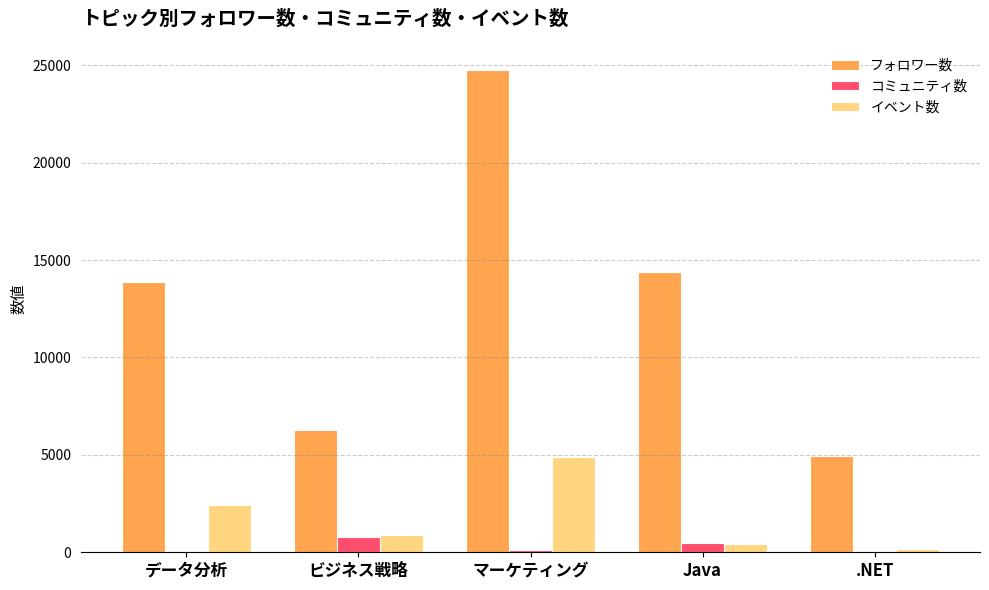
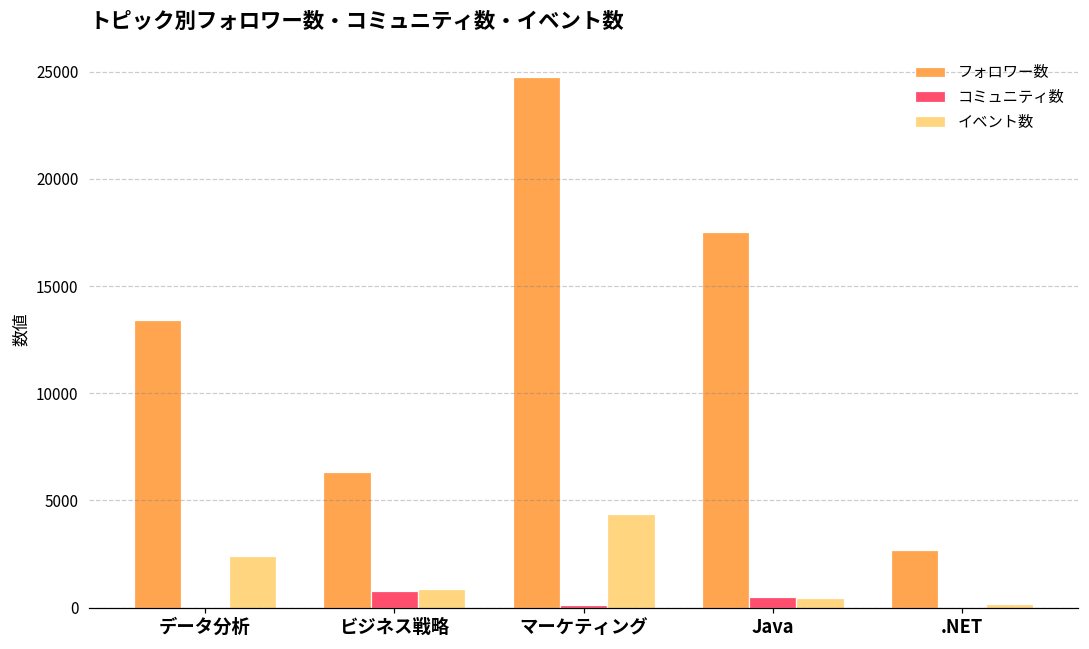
  {
    "フォロワー数": {
-     "データ分析": 13900,
+     "データ分析": 13400,
      "ビジネス戦略": 6300,
      "マーケティング": 24800,
-     "Java": 14400,
-     ".NET": 4900
+     "Java": 17500,
+     ".NET": 2700
    },
    "コミュニティ数": {
      "ビジネス戦略": 800,
      "Java": 500
    },
    "イベント数": {
      "データ分析": 2400,
      "ビジネス戦略": 900,
-     "マーケティング": 4900,
+     "マーケティング": 4400,
      "Java": 400,
      ".NET": 200
    }
  }
